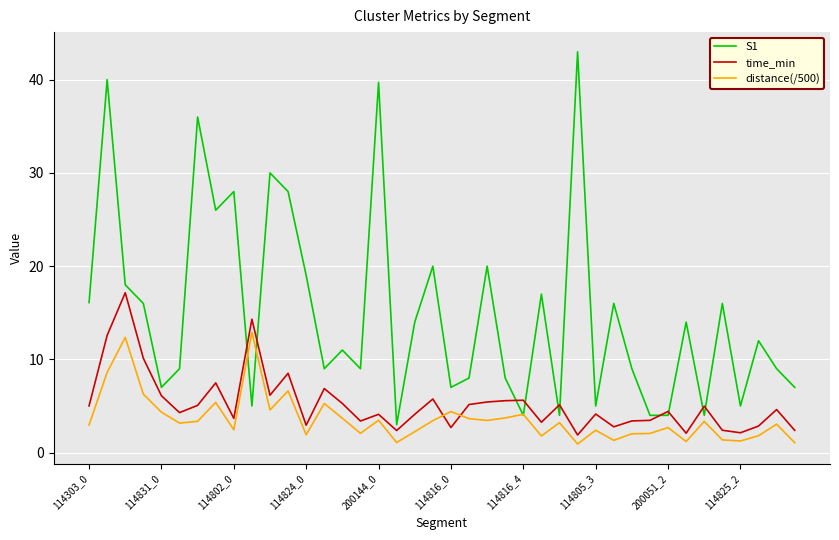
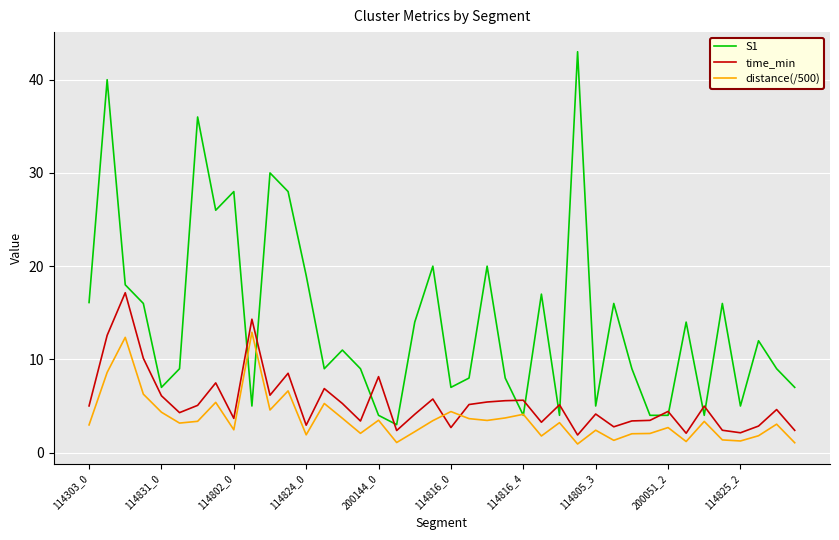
  {
    "S1": {
      "114303_0": 16,
      "114831_0": 7,
      "114802_0": 28,
      "114824_0": 19,
-     "200144_0": 40,
+     "200144_0": 4,
      "114816_0": 7,
      "114805_3": 5,
      "200051_2": 4,
      "114825_2": 5
    },
    "time_min": {
      "114303_0": 5,
      "114831_0": 6,
      "114802_0": 4,
      "114824_0": 3,
-     "200144_0": 4,
+     "200144_0": 8,
      "114816_0": 3,
      "114816_4": 6,
      "114805_3": 4,
      "200051_2": 4,
      "114825_2": 2
    },
    "distance(/500)": {
      "114303_0": 3,
      "114831_0": 4,
      "114802_0": 2,
      "114824_0": 2,
      "200144_0": 3,
      "114816_0": 4,
      "114805_3": 2,
      "200051_2": 3,
      "114825_2": 1
    }
  }
